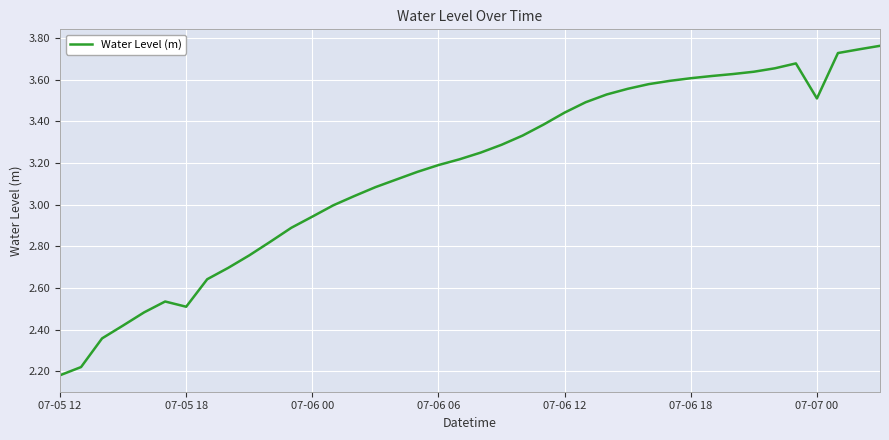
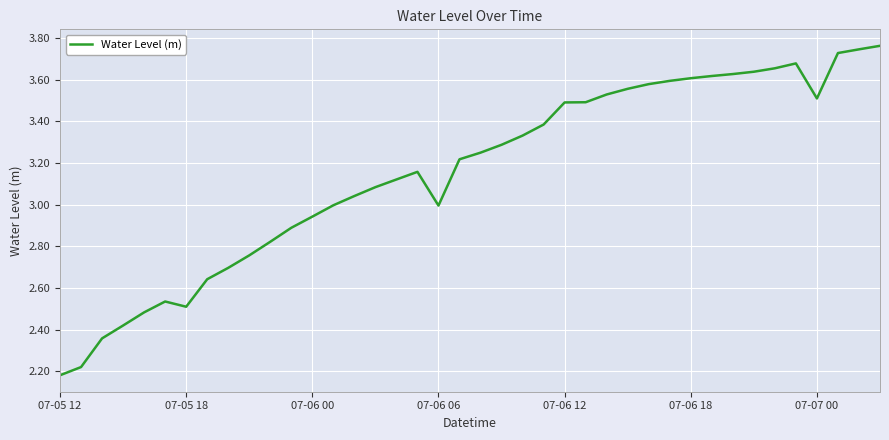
  {
    "07-05 12": 2.18,
    "07-05 18": 2.51,
    "07-06 00": 2.94,
-   "07-06 06": 3.19,
-   "07-06 12": 3.44,
+   "07-06 06": 3.00,
+   "07-06 12": 3.49,
    "07-06 18": 3.61,
    "07-07 00": 3.51
  }
